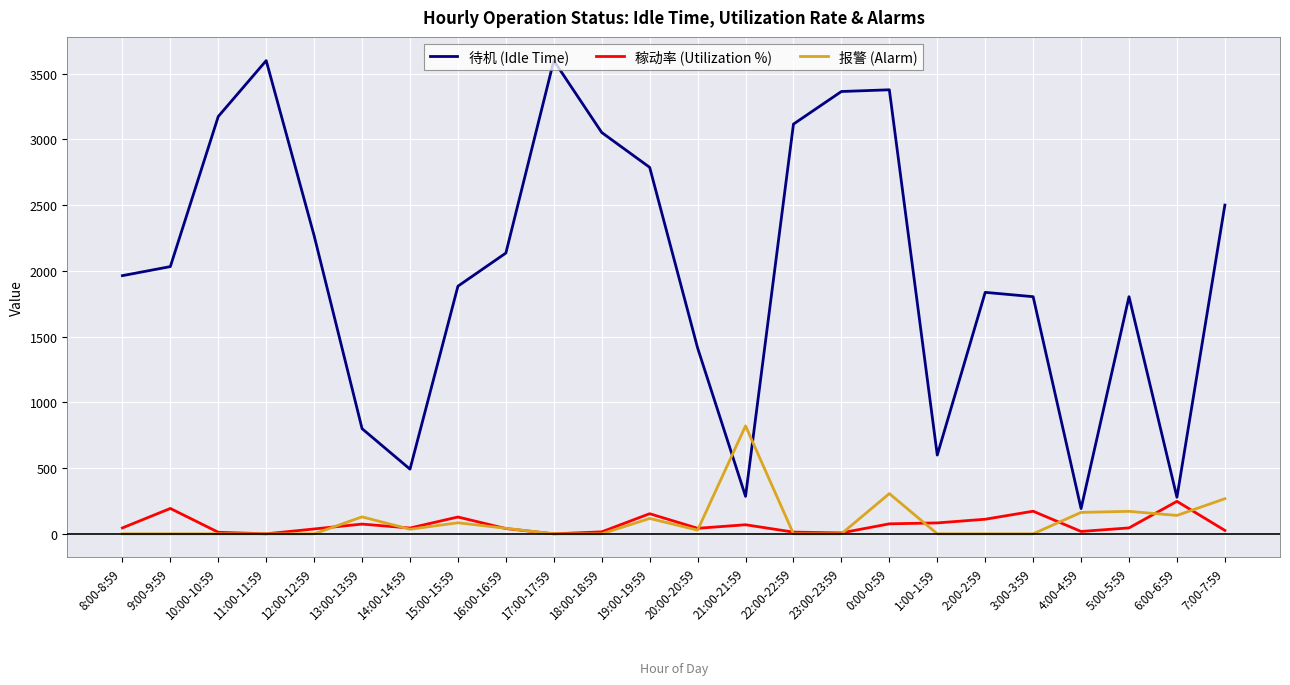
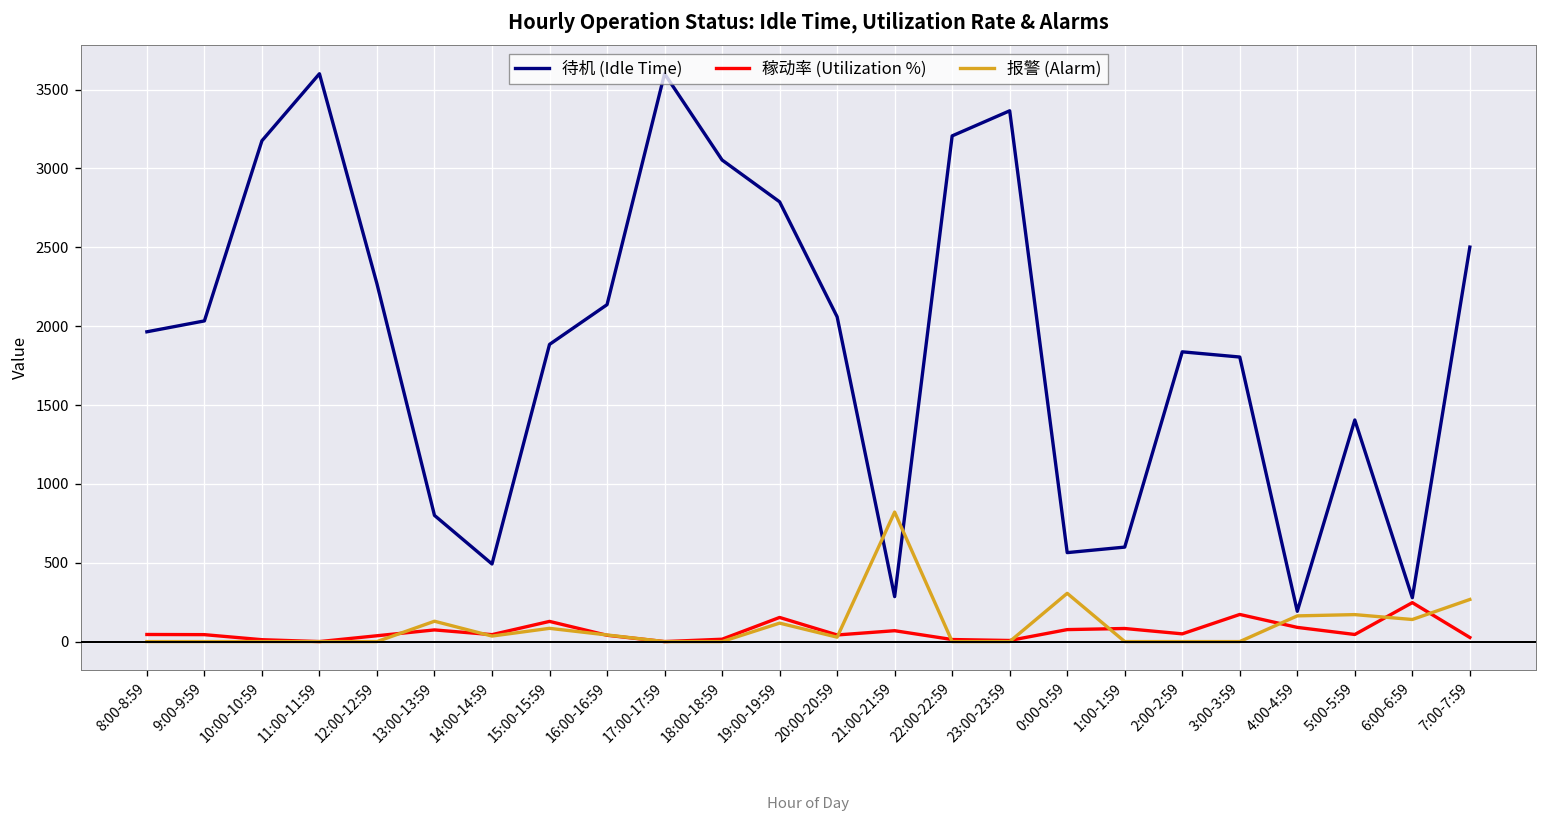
  {
    "待机 (Idle Time)": {
      "8:00-8:59": 1960,
      "9:00-9:59": 2030,
      "10:00-10:59": 3180,
      "11:00-11:59": 3600,
      "12:00-12:59": 2270,
      "13:00-13:59": 800,
      "14:00-14:59": 490,
      "15:00-15:59": 1880,
      "16:00-16:59": 2140,
      "18:00-18:59": 3050,
      "19:00-19:59": 2790,
-     "20:00-20:59": 1410,
+     "20:00-20:59": 2060,
      "21:00-21:59": 290,
-     "22:00-22:59": 3120,
+     "22:00-22:59": 3210,
      "23:00-23:59": 3370,
-     "0:00-0:59": 3380,
+     "0:00-0:59": 560,
      "1:00-1:59": 600,
      "2:00-2:59": 1840,
      "3:00-3:59": 1800,
      "4:00-4:59": 190,
-     "5:00-5:59": 1800,
+     "5:00-5:59": 1410,
      "6:00-6:59": 280,
      "7:00-7:59": 2500
    },
    "稼动率 (Utilization %)": {
      "8:00-8:59": 50,
-     "9:00-9:59": 190,
+     "9:00-9:59": 40,
      "12:00-12:59": 40,
      "13:00-13:59": 70,
      "15:00-15:59": 130,
      "19:00-19:59": 150,
      "21:00-21:59": 70,
      "0:00-0:59": 80,
      "1:00-1:59": 80,
-     "2:00-2:59": 110,
+     "2:00-2:59": 50,
      "3:00-3:59": 170,
-     "4:00-4:59": 20,
+     "4:00-4:59": 90,
      "5:00-5:59": 50,
      "6:00-6:59": 250,
      "7:00-7:59": 30
    },
    "报警 (Alarm)": {
      "8:00-8:59": 0,
      "9:00-9:59": 0,
      "12:00-12:59": 0,
      "13:00-13:59": 130,
      "15:00-15:59": 80,
      "19:00-19:59": 120,
      "21:00-21:59": 820,
      "0:00-0:59": 310,
      "1:00-1:59": 0,
      "2:00-2:59": 0,
      "3:00-3:59": 0,
      "4:00-4:59": 160,
      "5:00-5:59": 170,
      "6:00-6:59": 140,
      "7:00-7:59": 270
    }
  }
